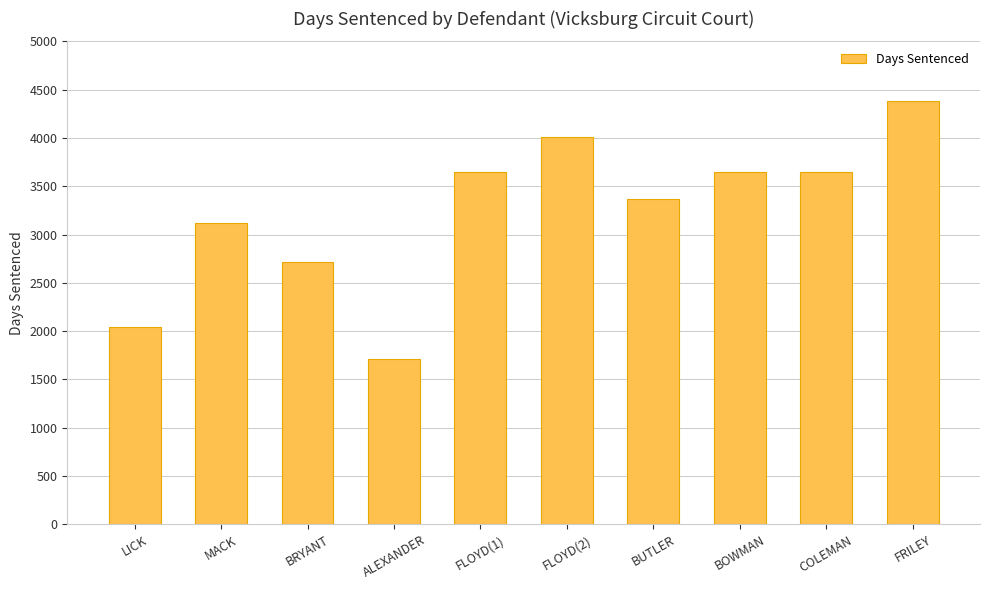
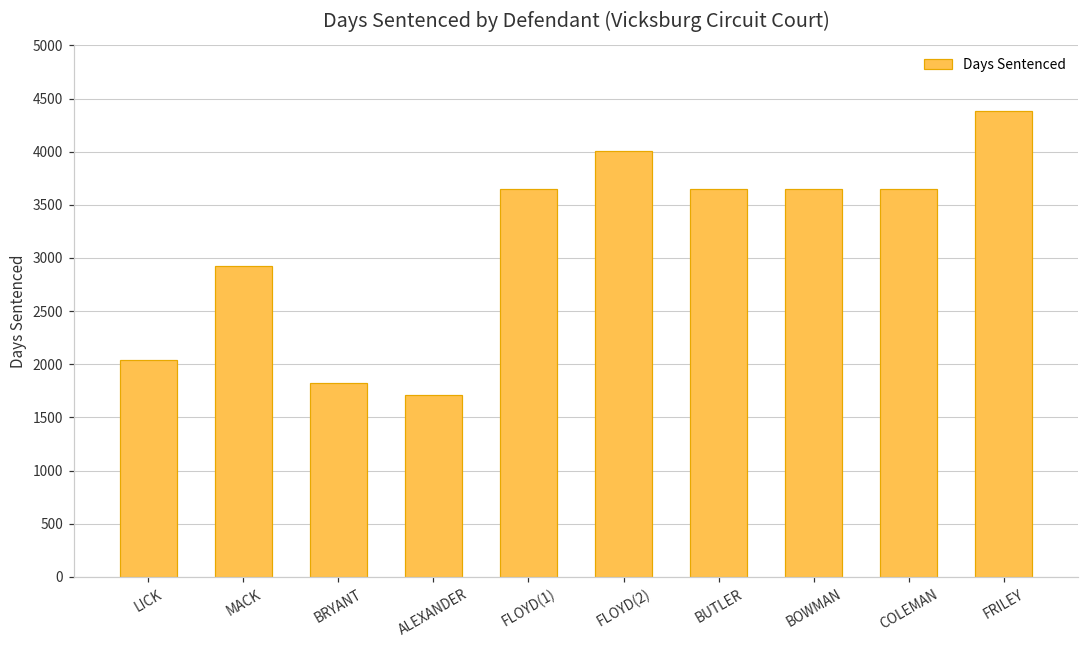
  {
    "LICK": 2000,
-   "MACK": 3100,
-   "BRYANT": 2700,
+   "MACK": 2900,
+   "BRYANT": 1800,
    "ALEXANDER": 1700,
    "FLOYD(1)": 3700,
    "FLOYD(2)": 4000,
-   "BUTLER": 3400,
+   "BUTLER": 3700,
    "BOWMAN": 3700,
    "COLEMAN": 3700,
    "FRILEY": 4400
  }
